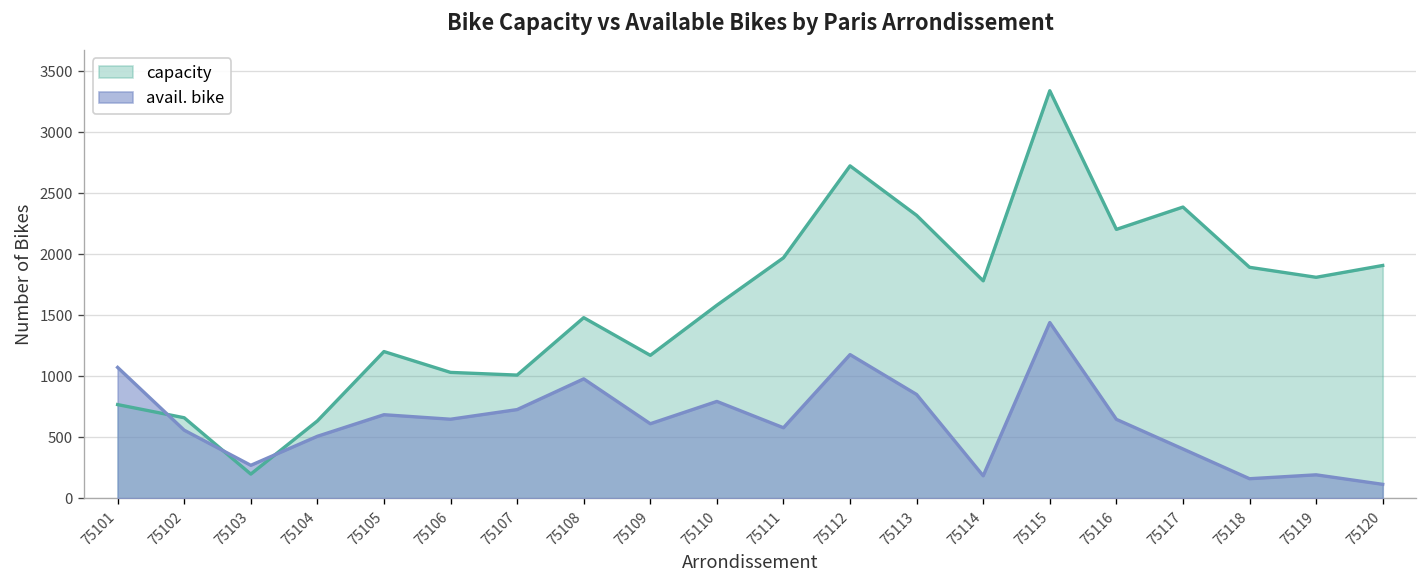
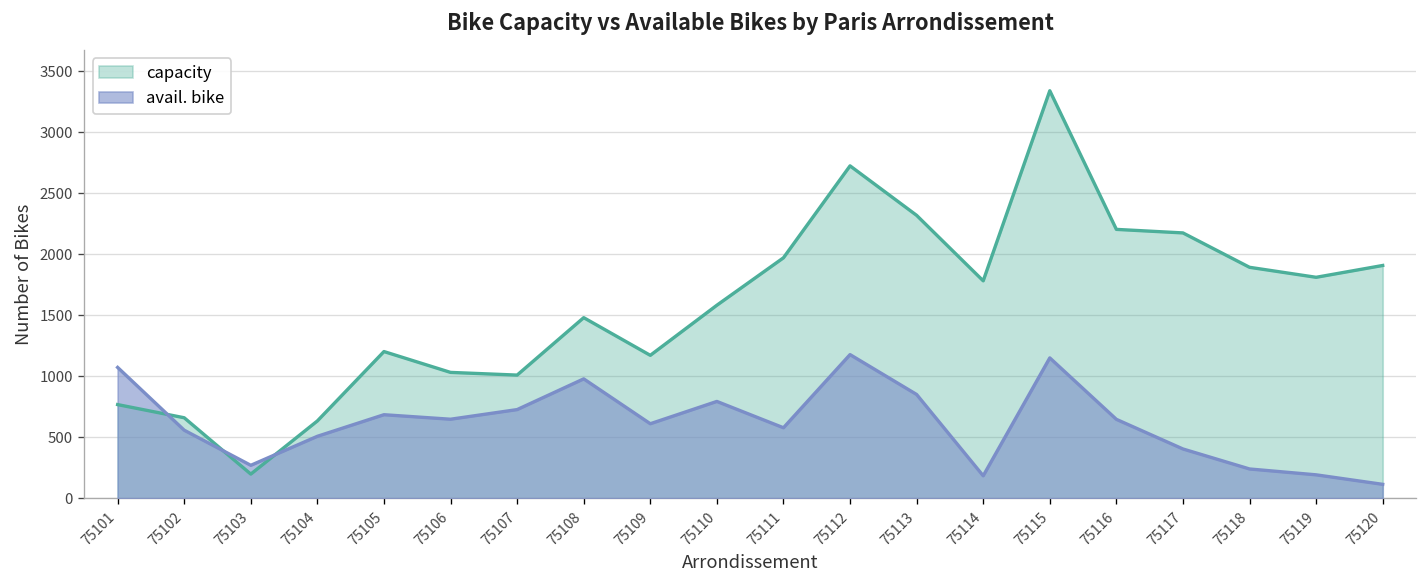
  {
    "capacity": {
      "75101": 770,
      "75102": 660,
      "75103": 200,
      "75104": 630,
      "75105": 1200,
      "75106": 1030,
      "75107": 1010,
      "75108": 1480,
      "75109": 1170,
      "75110": 1580,
      "75111": 1970,
      "75112": 2730,
      "75113": 2320,
      "75114": 1780,
      "75115": 3340,
      "75116": 2210,
-     "75117": 2390,
+     "75117": 2180,
      "75118": 1890,
      "75119": 1810,
      "75120": 1910
    },
    "avail. bike": {
      "75101": 1070,
      "75102": 560,
      "75103": 270,
      "75104": 510,
      "75105": 690,
      "75106": 650,
      "75107": 730,
      "75108": 980,
      "75109": 610,
      "75110": 790,
      "75111": 580,
      "75112": 1180,
      "75113": 850,
      "75114": 180,
-     "75115": 1440,
+     "75115": 1150,
      "75116": 650,
      "75117": 400,
-     "75118": 160,
+     "75118": 240,
      "75119": 190,
      "75120": 110
    }
  }
